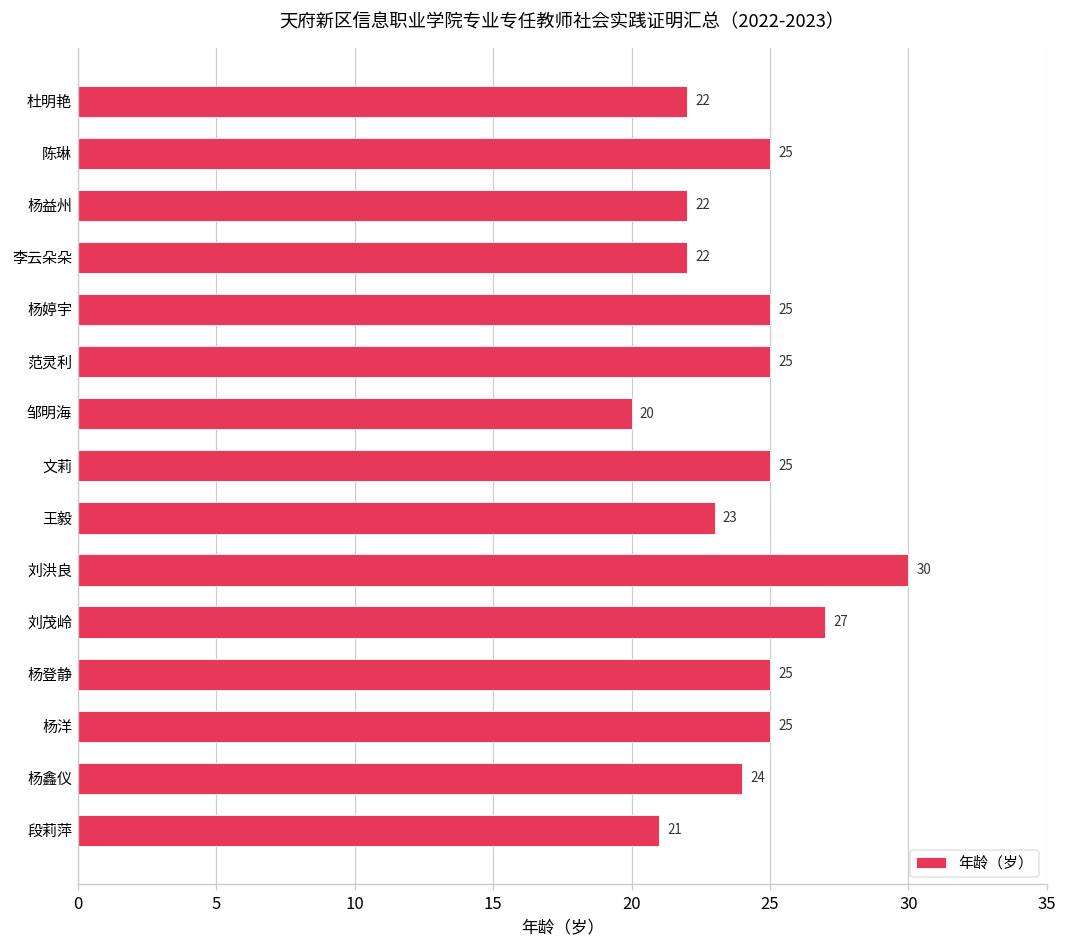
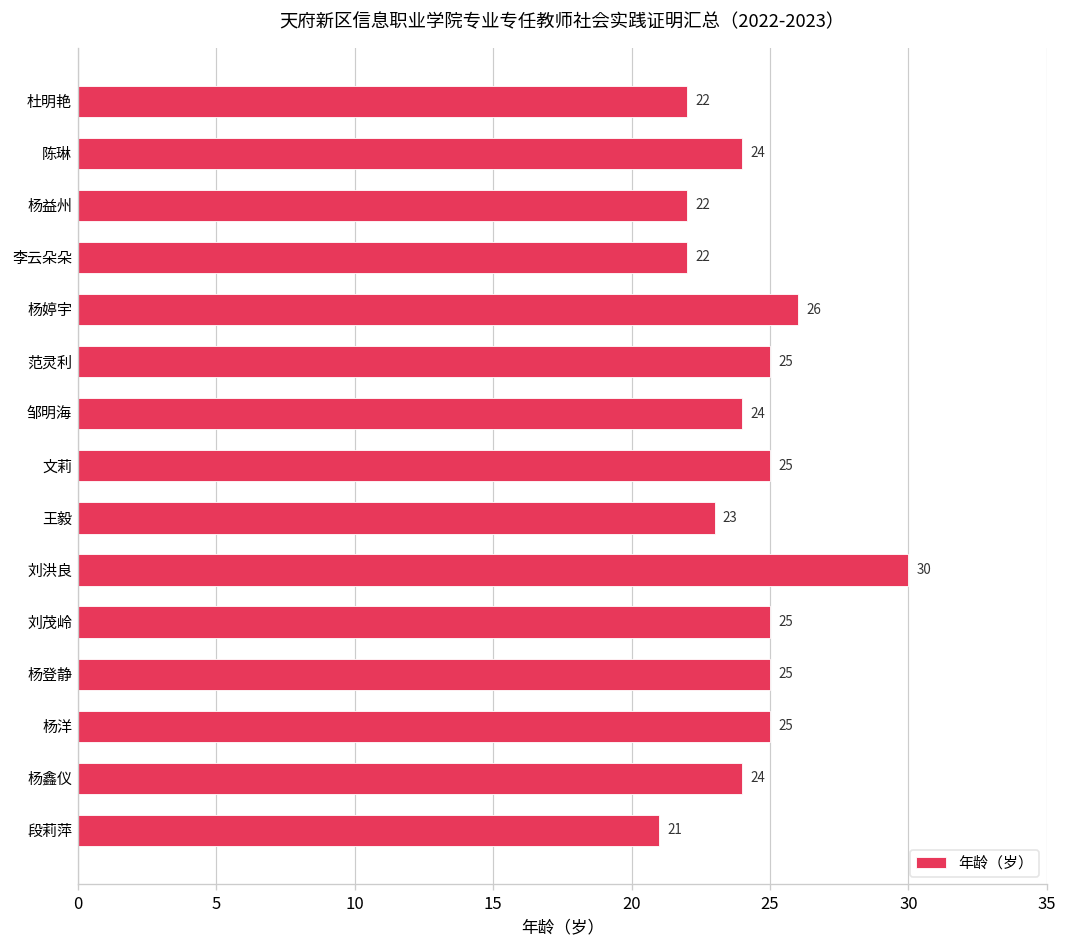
  {
    "杜明艳": 22,
-   "陈琳": 25,
+   "陈琳": 24,
    "杨益州": 22,
    "李云朵朵": 22,
-   "杨婷宇": 25,
+   "杨婷宇": 26,
    "范灵利": 25,
-   "邹明海": 20,
+   "邹明海": 24,
    "文莉": 25,
    "王毅": 23,
    "刘洪良": 30,
-   "刘茂岭": 27,
+   "刘茂岭": 25,
    "杨登静": 25,
    "杨洋": 25,
    "杨鑫仪": 24,
    "段莉萍": 21
  }
